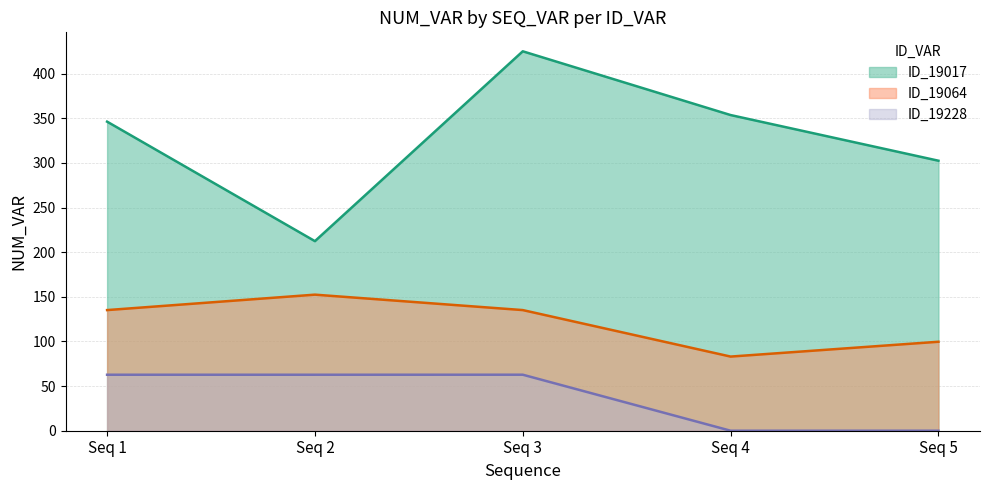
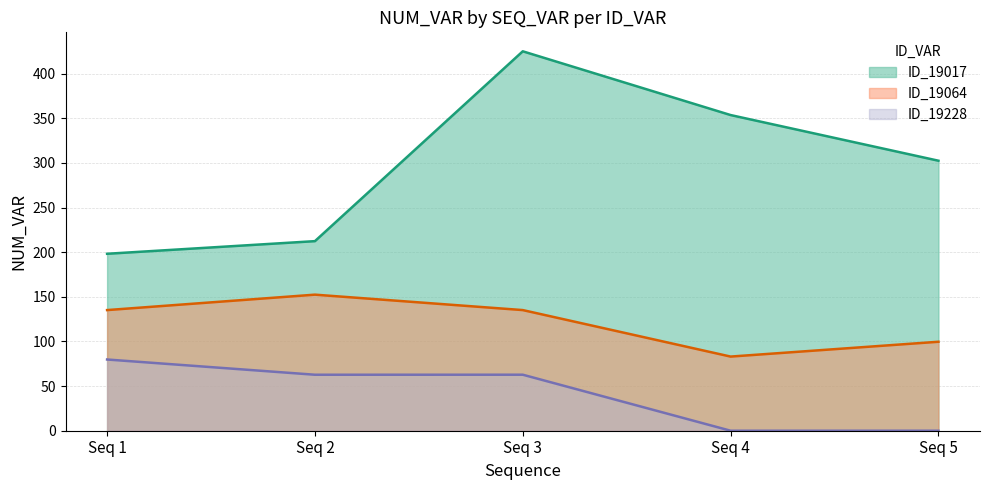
  {
    "ID_19017": {
-     "Seq 1": 350,
+     "Seq 1": 200,
      "Seq 2": 210,
      "Seq 3": 420,
      "Seq 4": 350,
      "Seq 5": 300
    },
    "ID_19064": {
      "Seq 1": 140,
      "Seq 2": 150,
      "Seq 3": 140,
      "Seq 4": 80,
      "Seq 5": 100
    },
    "ID_19228": {
-     "Seq 1": 60,
+     "Seq 1": 80,
      "Seq 2": 60,
      "Seq 3": 60,
      "Seq 4": 0,
      "Seq 5": 0
    }
  }
